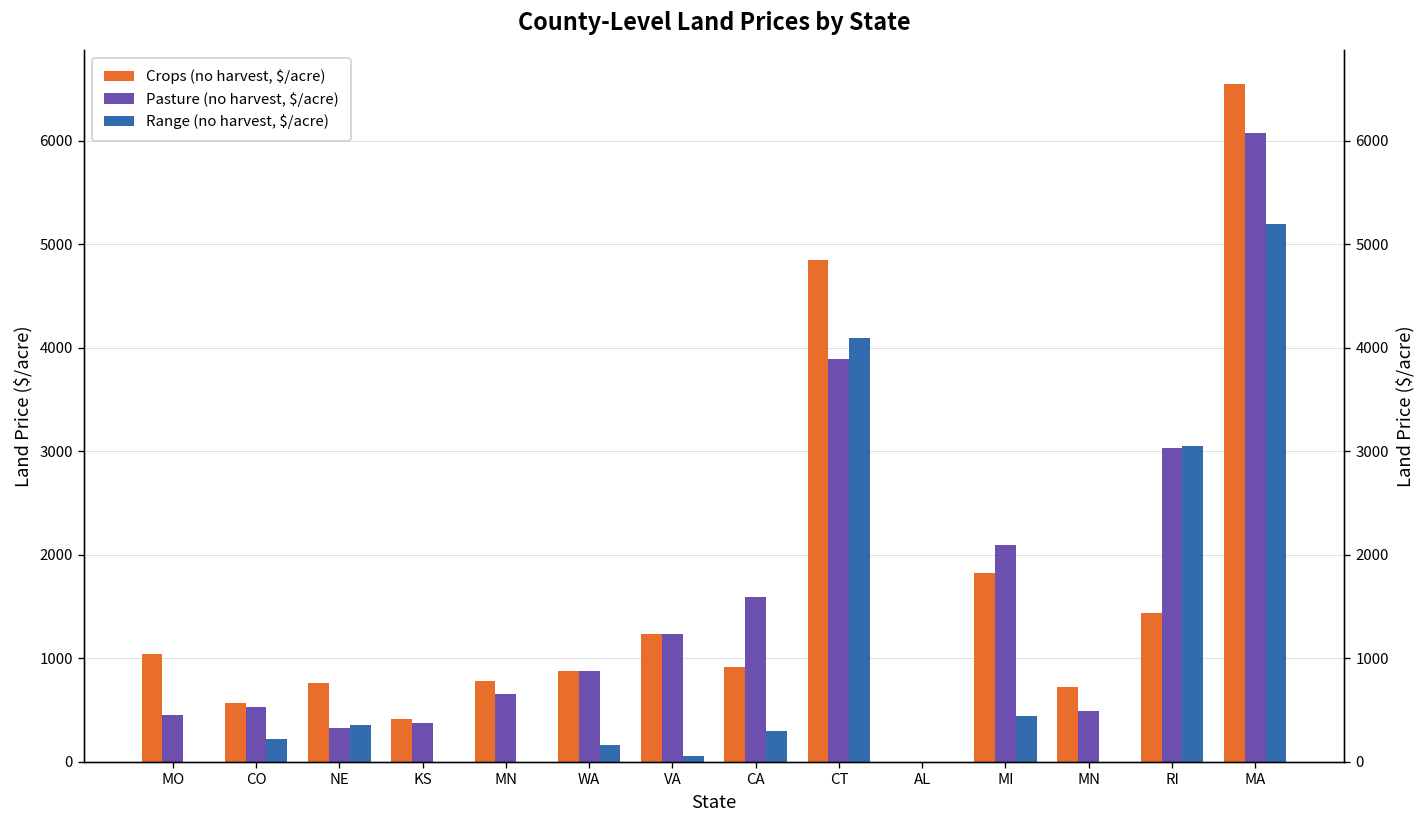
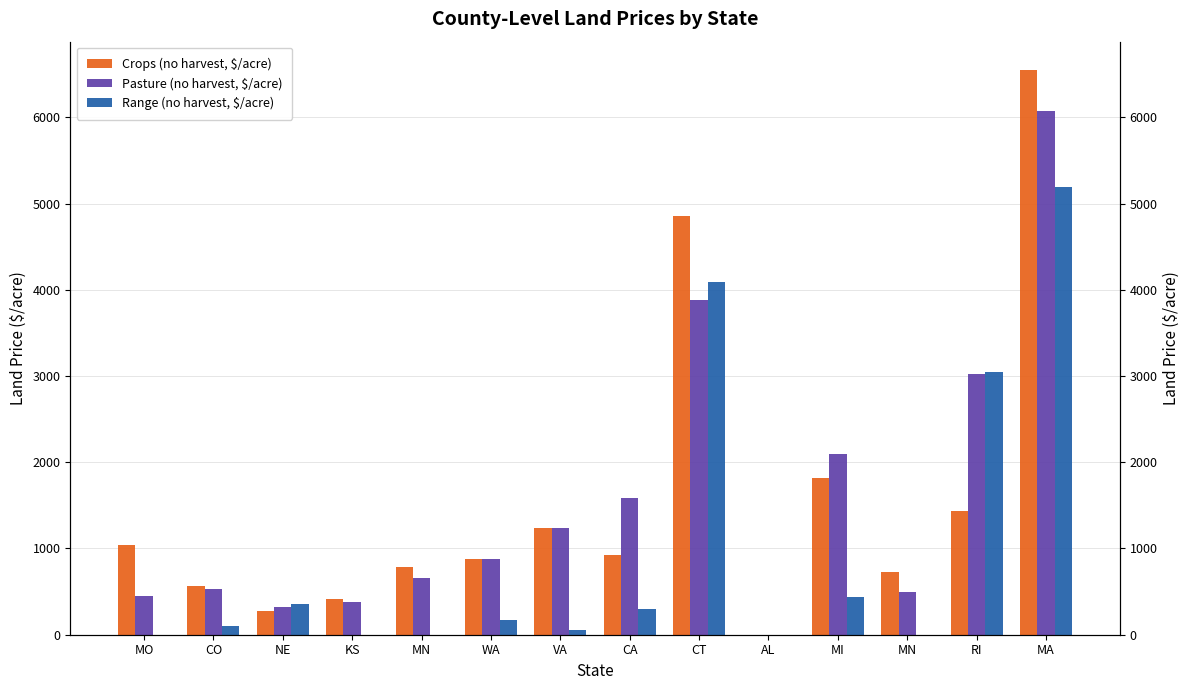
  {
    "Crops (no harvest, $/acre)": {
      "MO": 1000,
      "CO": 600,
-     "NE": 800,
+     "NE": 300,
      "KS": 400,
      "WA": 900,
      "VA": 1200,
      "CA": 900,
      "CT": 4900,
      "AL": 0,
      "MI": 1800,
      "RI": 1400,
      "MA": 6500
    },
    "Pasture (no harvest, $/acre)": {
      "MO": 500,
      "CO": 500,
      "NE": 300,
      "KS": 400,
      "WA": 900,
      "VA": 1200,
      "CA": 1600,
      "CT": 3900,
      "AL": 0,
      "MI": 2100,
      "RI": 3000,
      "MA": 6100
    },
    "Range (no harvest, $/acre)": {
      "MO": 0,
-     "CO": 200,
+     "CO": 100,
      "NE": 400,
      "KS": 0,
      "WA": 200,
      "VA": 100,
      "CA": 300,
      "CT": 4100,
      "AL": 0,
      "MI": 400,
      "RI": 3000,
      "MA": 5200
    }
  }
